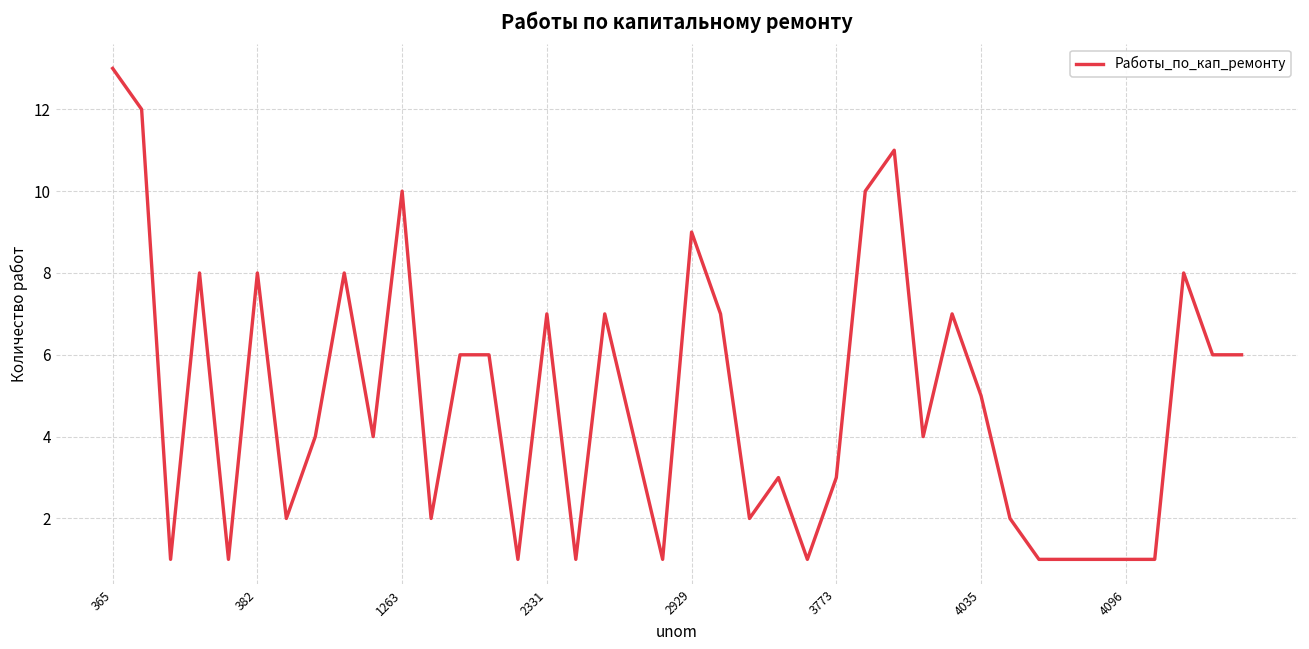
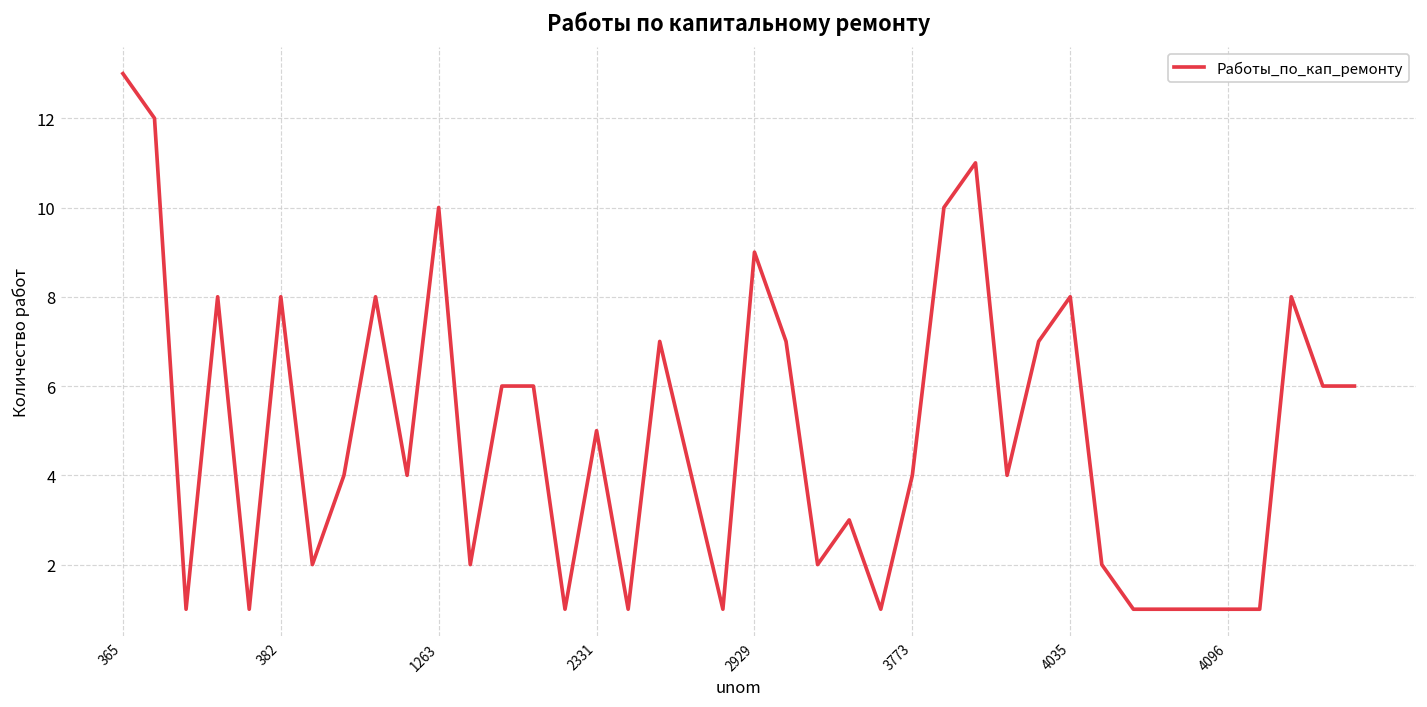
  {
    "365": 13,
    "382": 8,
    "1263": 10,
-   "2331": 7,
+   "2331": 5,
    "2929": 9,
-   "3773": 3,
-   "4035": 5,
+   "3773": 4,
+   "4035": 8,
    "4096": 1
  }
